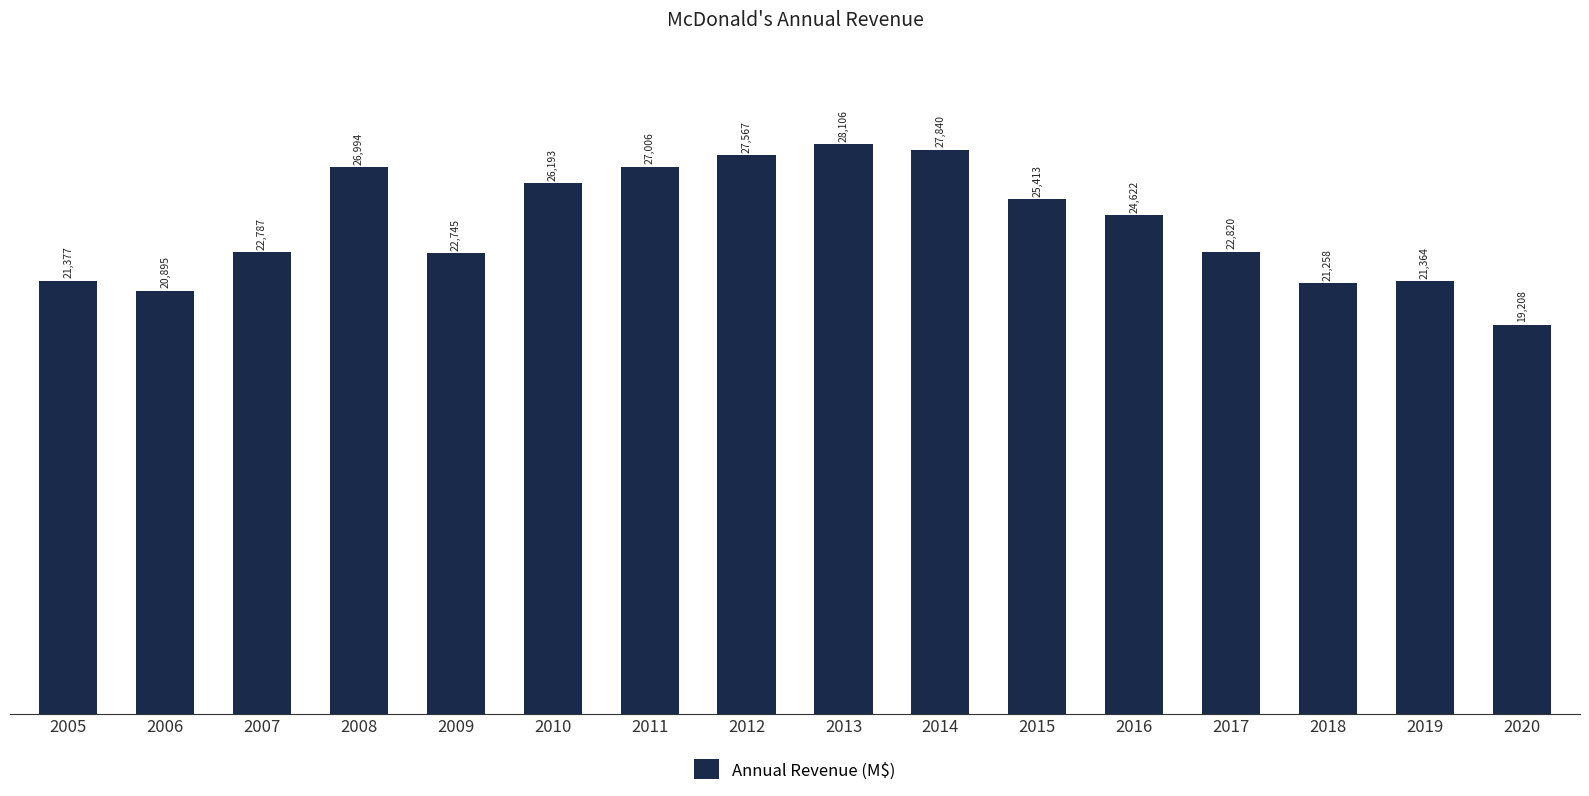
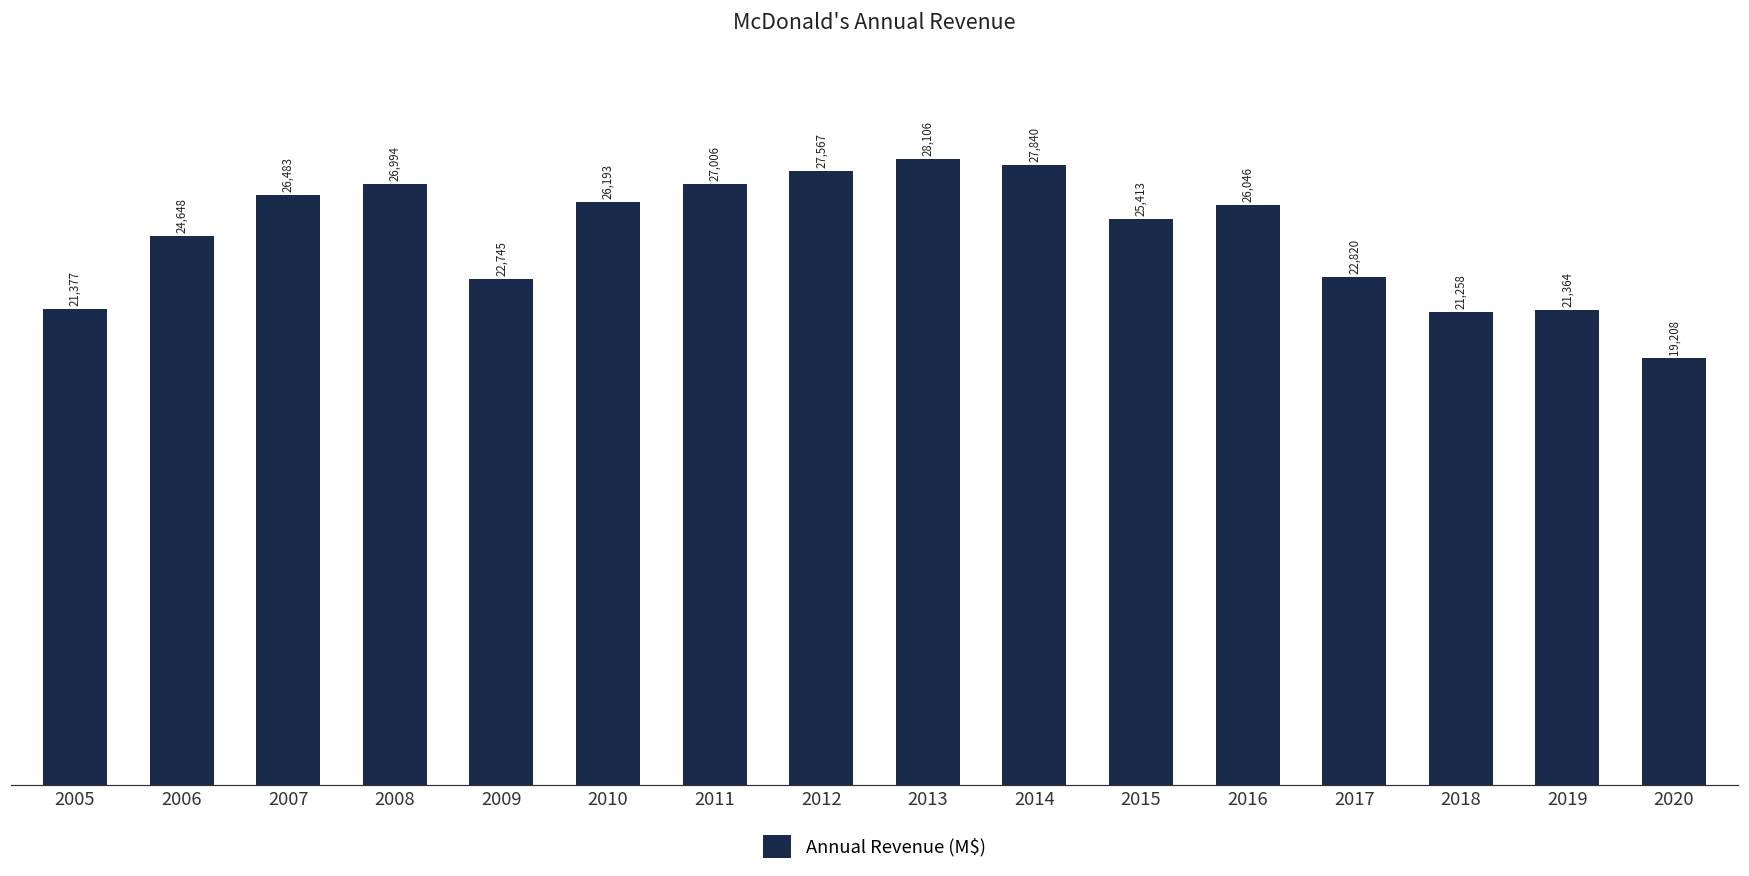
  {
    "2005": "21,377",
-   "2006": "20,895",
-   "2007": "22,787",
+   "2006": "24,648",
+   "2007": "26,483",
    "2008": "26,994",
    "2009": "22,745",
    "2010": "26,193",
    "2011": "27,006",
    "2012": "27,567",
    "2013": "28,106",
    "2014": "27,840",
    "2015": "25,413",
-   "2016": "24,622",
+   "2016": "26,046",
    "2017": "22,820",
    "2018": "21,258",
    "2019": "21,364",
    "2020": "19,208"
  }
